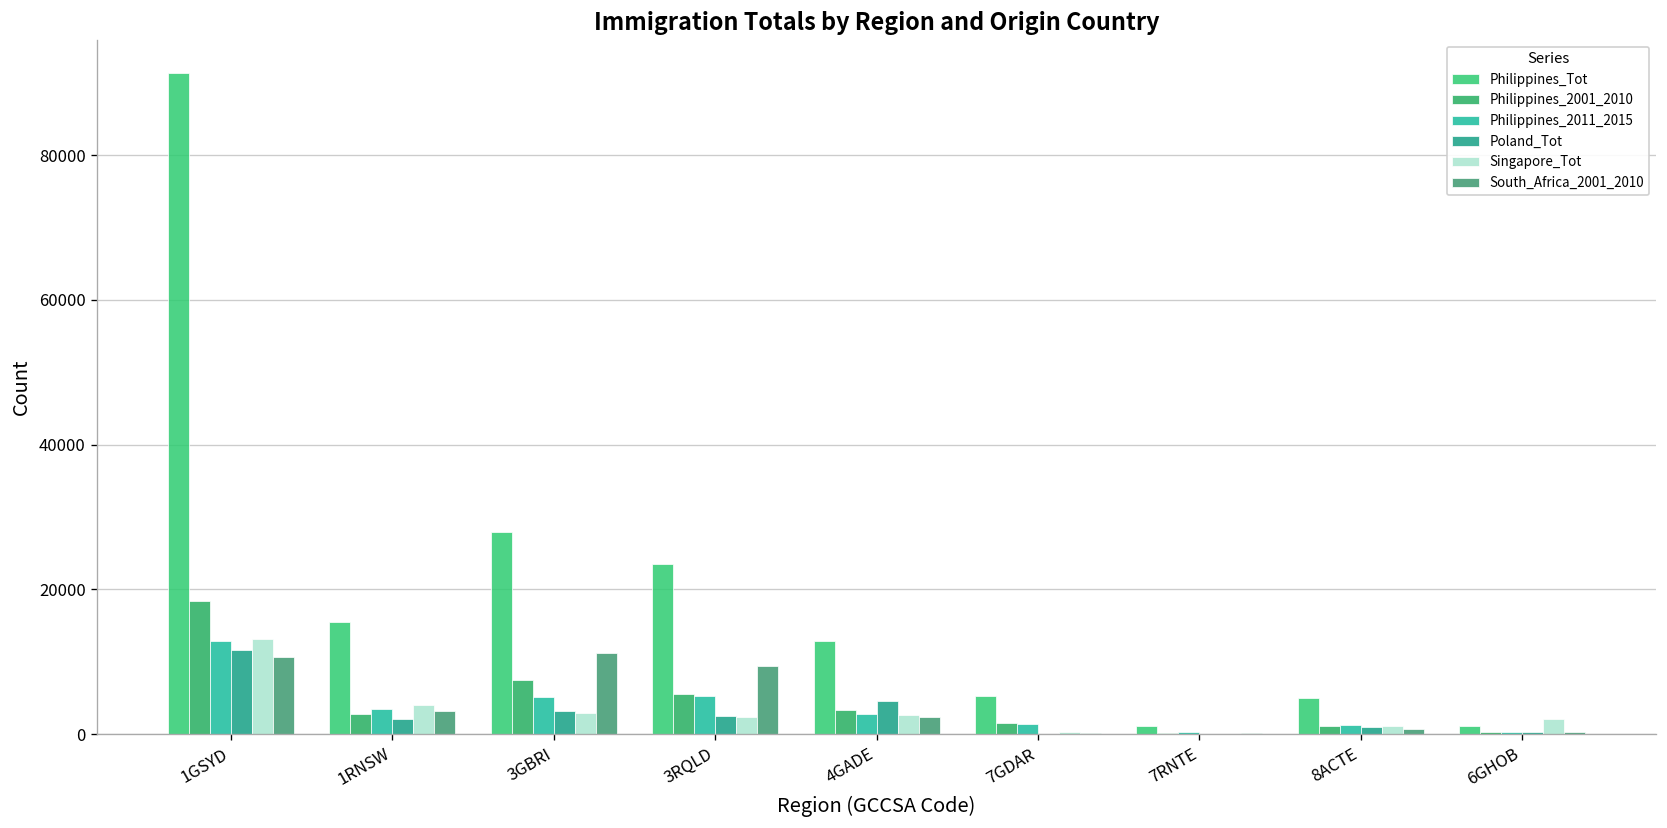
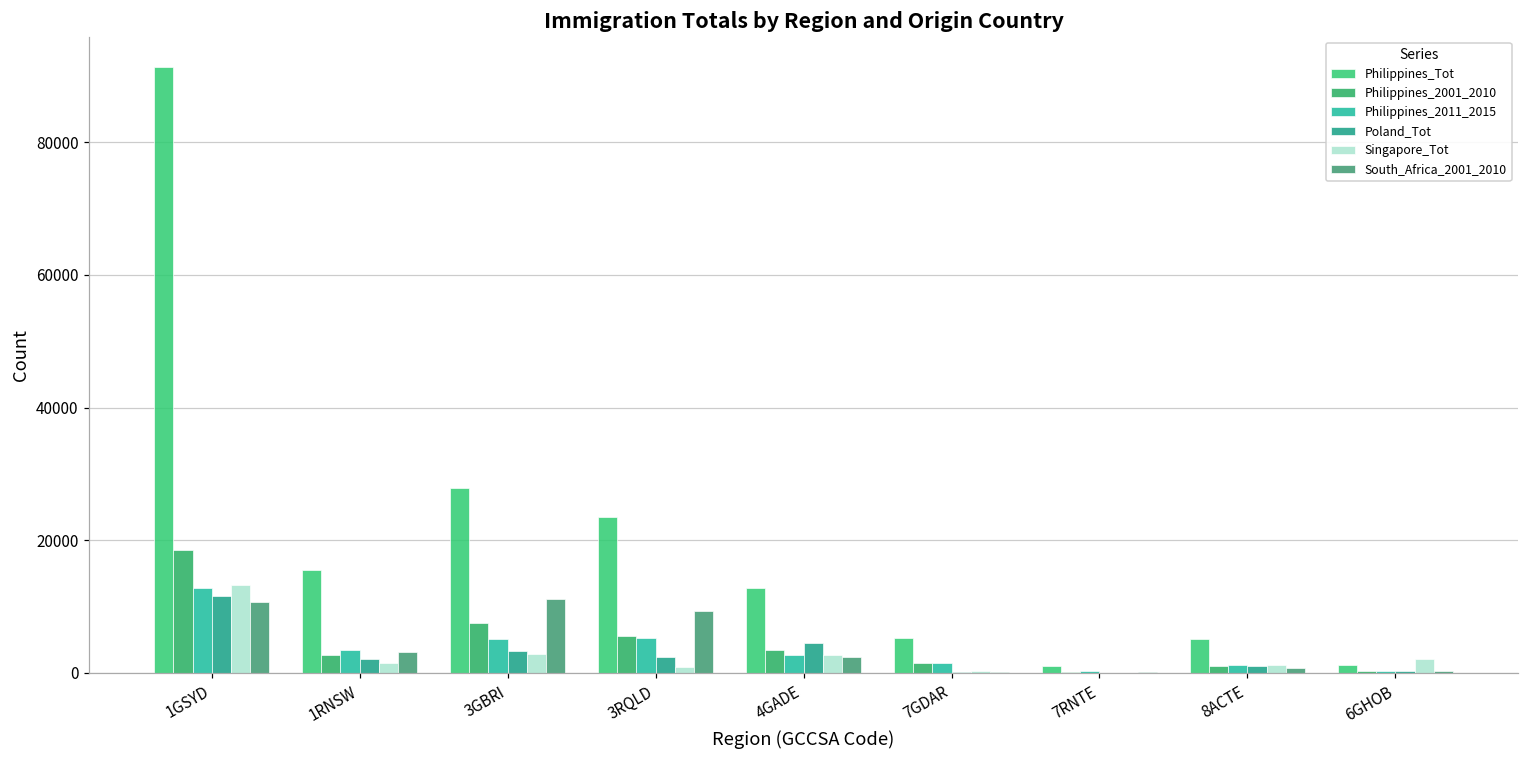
  {
    "Singapore_Tot": {
      "1GSYD": 13000,
-     "1RNSW": 4000,
+     "1RNSW": 1000,
      "3GBRI": 3000,
-     "3RQLD": 2000,
+     "3RQLD": 1000,
      "4GADE": 3000,
      "8ACTE": 1000,
      "6GHOB": 2000
    }
  }
